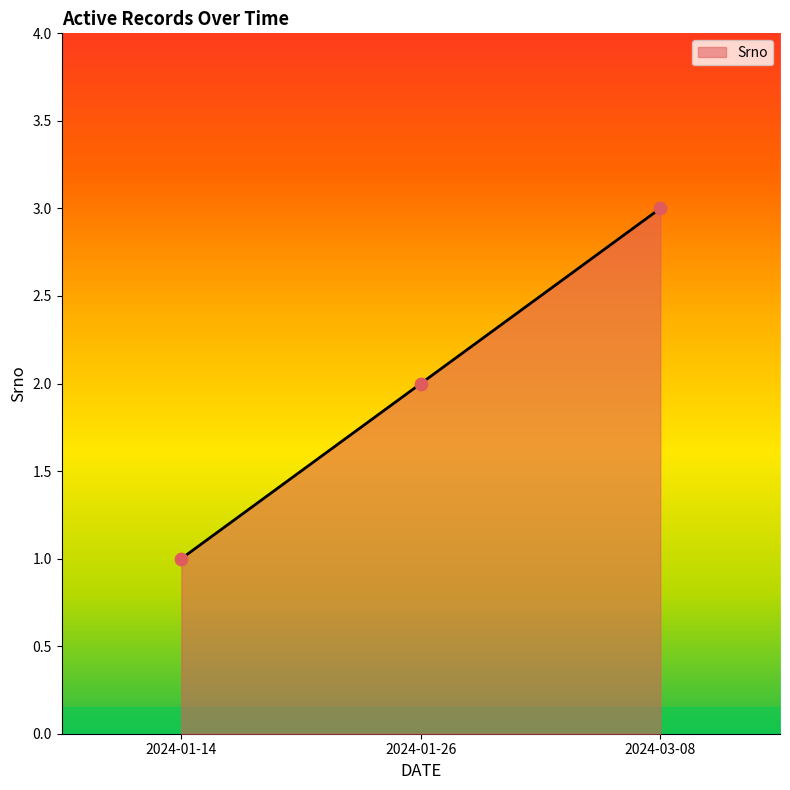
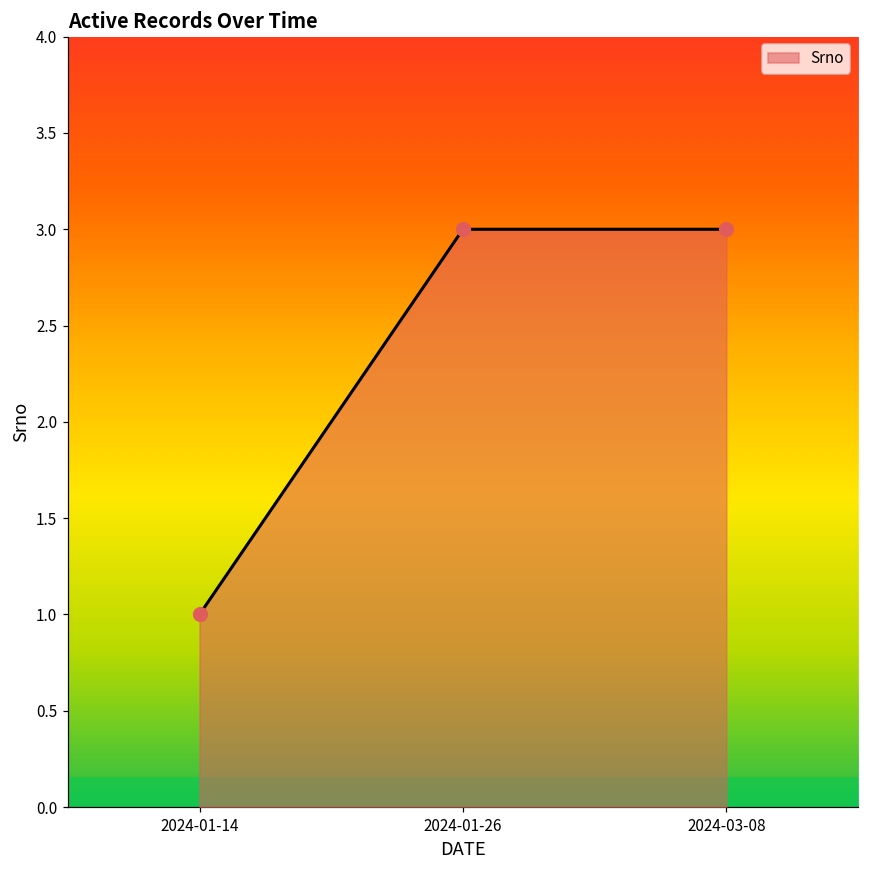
  {
    "2024-01-14": 1,
-   "2024-01-26": 2,
+   "2024-01-26": 3,
    "2024-03-08": 3
  }
